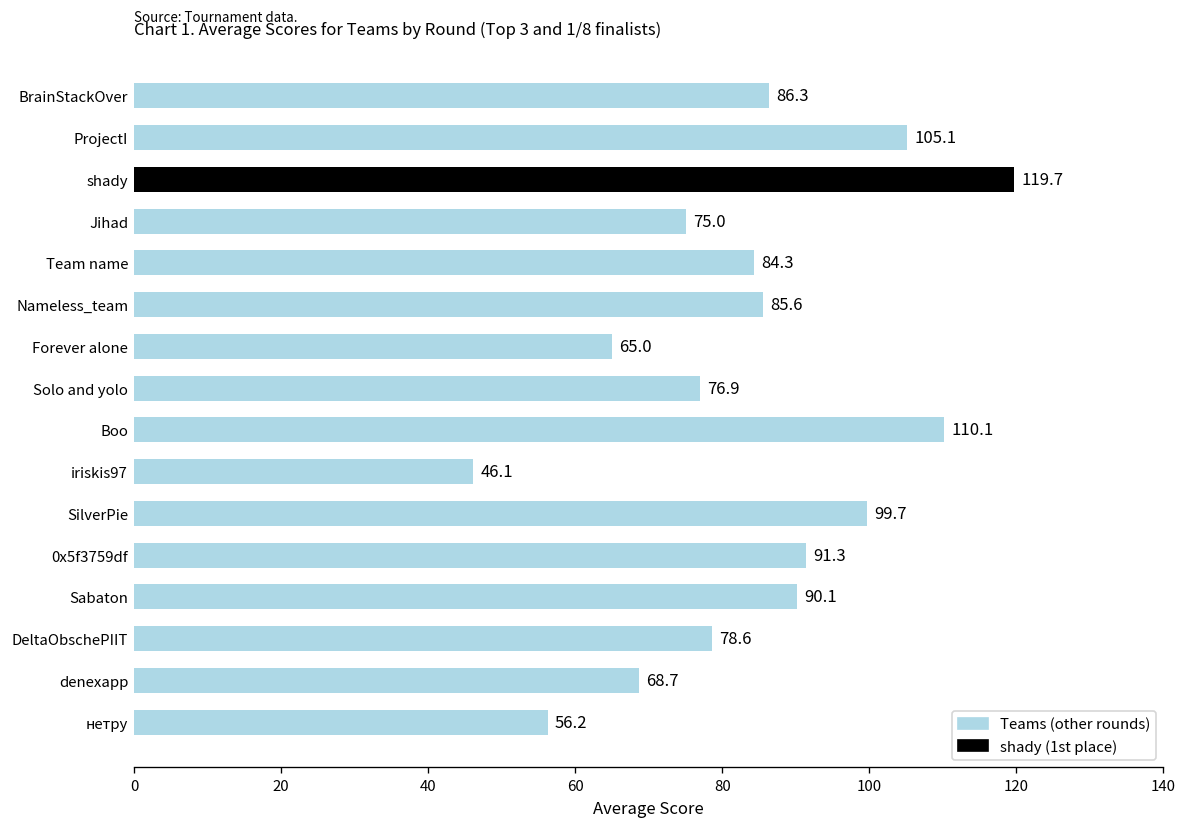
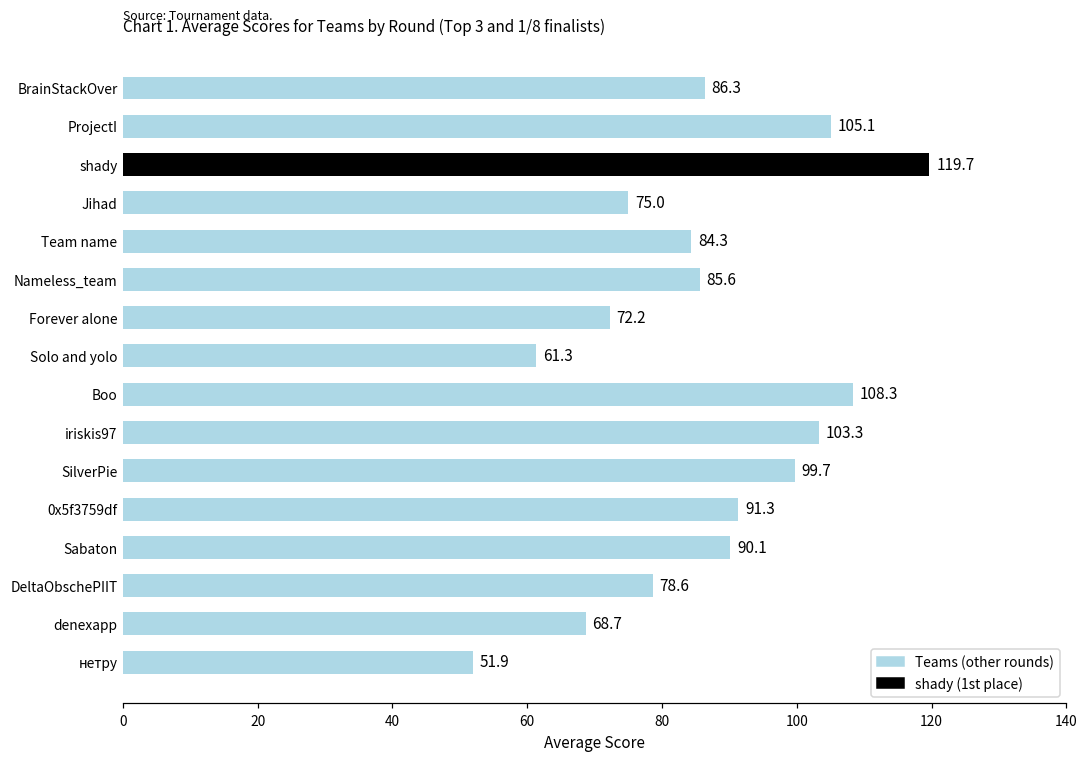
  {
    "BrainStackOver": 86.3,
    "ProjectI": 105.1,
    "shady": 119.7,
    "Jihad": 75.0,
    "Team name": 84.3,
    "Nameless_team": 85.6,
-   "Forever alone": 65.0,
-   "Solo and yolo": 76.9,
-   "Boo": 110.1,
-   "iriskis97": 46.1,
+   "Forever alone": 72.2,
+   "Solo and yolo": 61.3,
+   "Boo": 108.3,
+   "iriskis97": 103.3,
    "SilverPie": 99.7,
    "0x5f3759df": 91.3,
    "Sabaton": 90.1,
    "DeltaObschePIIT": 78.6,
    "denexapp": 68.7,
-   "нетру": 56.2
+   "нетру": 51.9
  }
